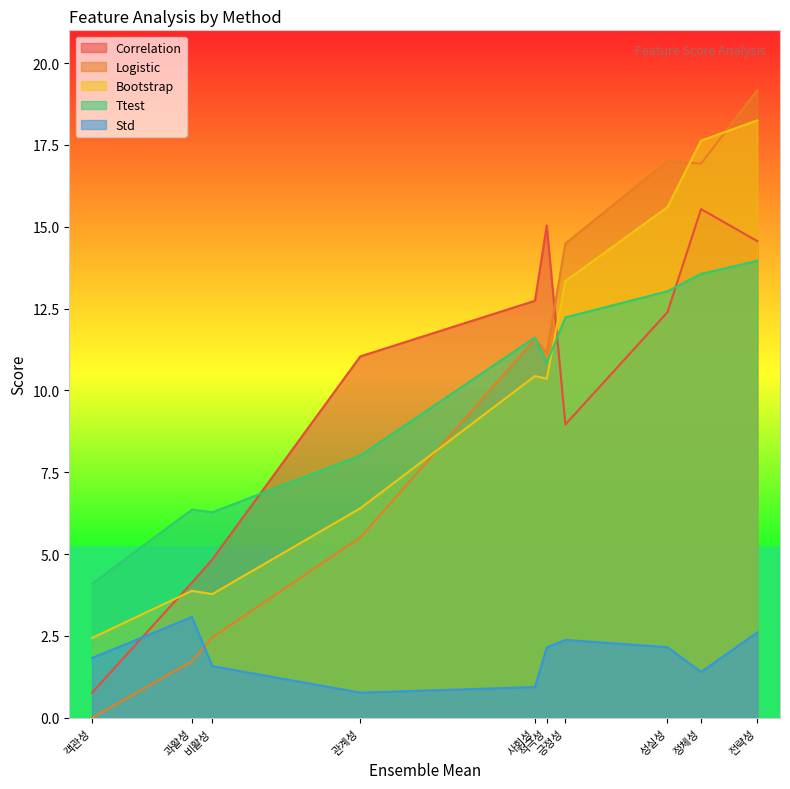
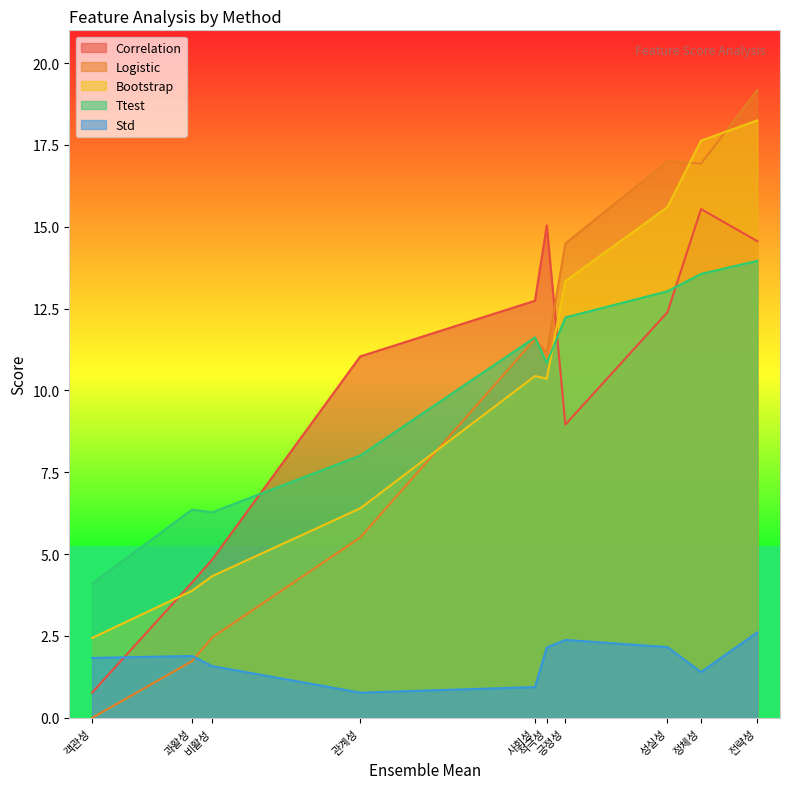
  {
    "Bootstrap": {
      "객관성": 2.4,
      "과활성": 3.9,
-     "비활성": 3.8,
+     "비활성": 4.3,
      "관계성": 6.4,
      "사회성": 10.4,
      "적극성": 10.4,
      "긍정성": 13.3,
      "성실성": 15.6,
      "정체성": 17.6,
      "전략성": 18.3
    },
    "Ttest": {
      "객관성": 4.1,
      "과활성": 6.4,
      "비활성": 6.3,
      "관계성": 8.0,
      "적극성": 10.8,
      "긍정성": 12.2,
      "성실성": 13.0,
      "정체성": 13.6,
      "전략성": 14.0
    },
    "Std": {
      "객관성": 1.8,
-     "과활성": 3.1,
+     "과활성": 1.9,
      "비활성": 1.6,
      "관계성": 0.8,
      "사회성": 0.9,
      "적극성": 2.2,
      "긍정성": 2.4,
      "성실성": 2.2,
      "정체성": 1.4,
      "전략성": 2.6
    }
  }
